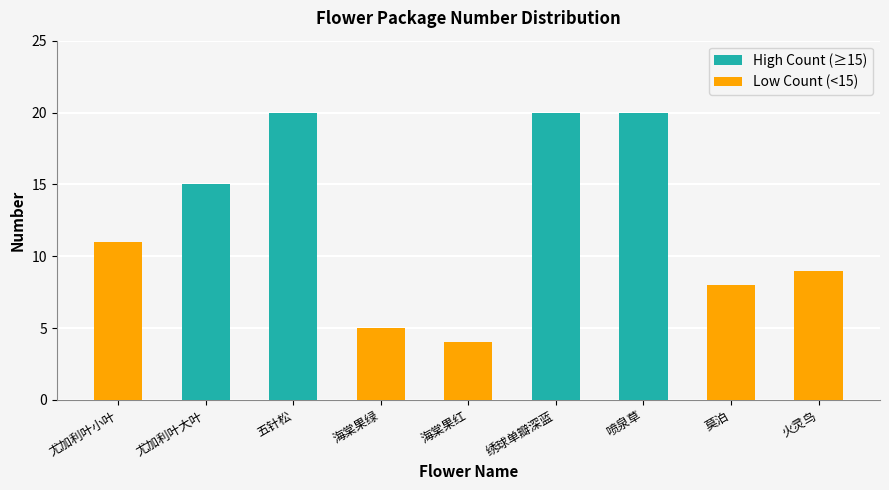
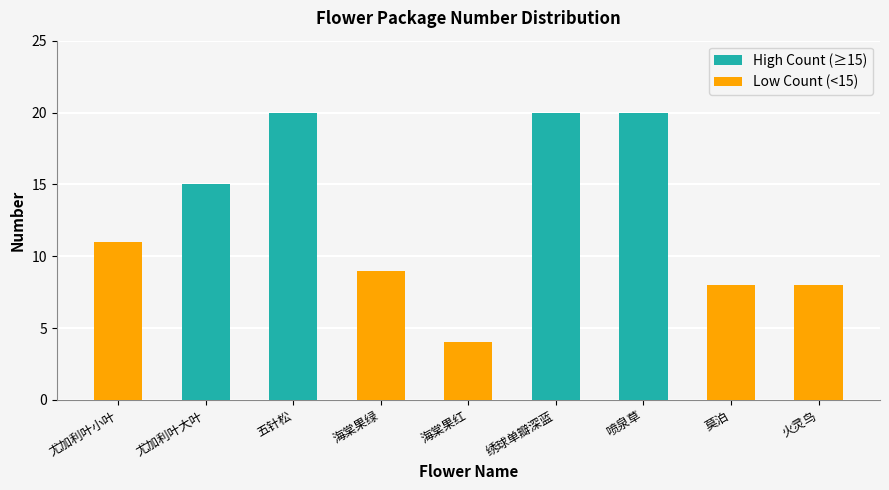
  {
    "High Count (≥15)": {
      "尤加利叶大叶": 15,
      "五针松": 20,
      "绣球单瓣深蓝": 20,
      "喷泉草": 20
    },
    "Low Count (<15)": {
      "尤加利叶小叶": 11,
-     "海棠果绿": 5,
+     "海棠果绿": 9,
      "海棠果红": 4,
      "莫泊": 8,
-     "火灵鸟": 9
+     "火灵鸟": 8
    }
  }
